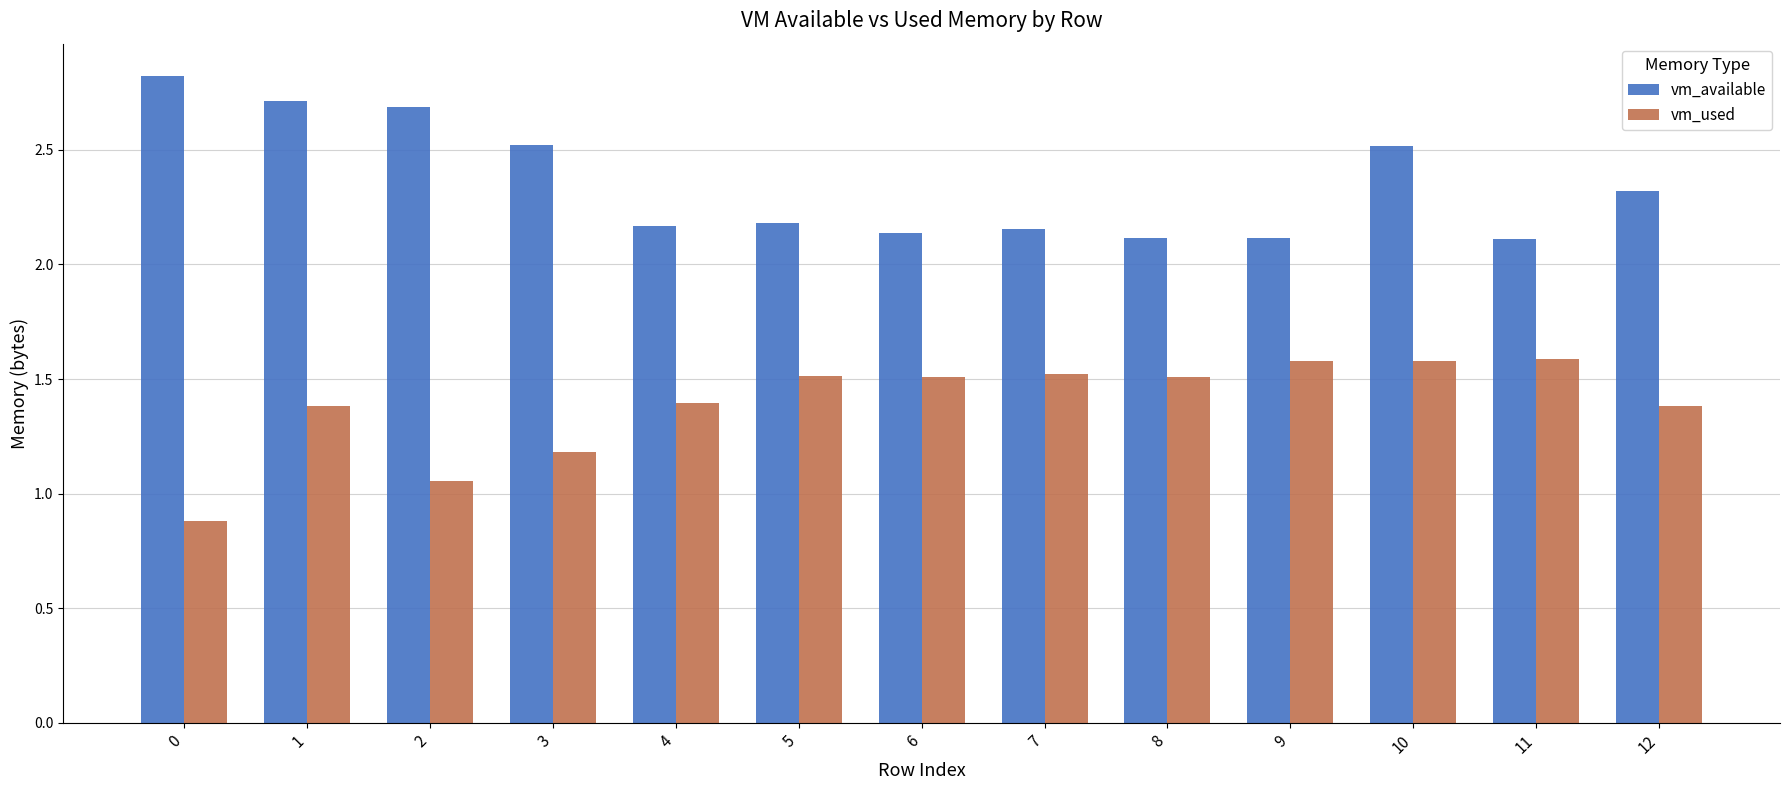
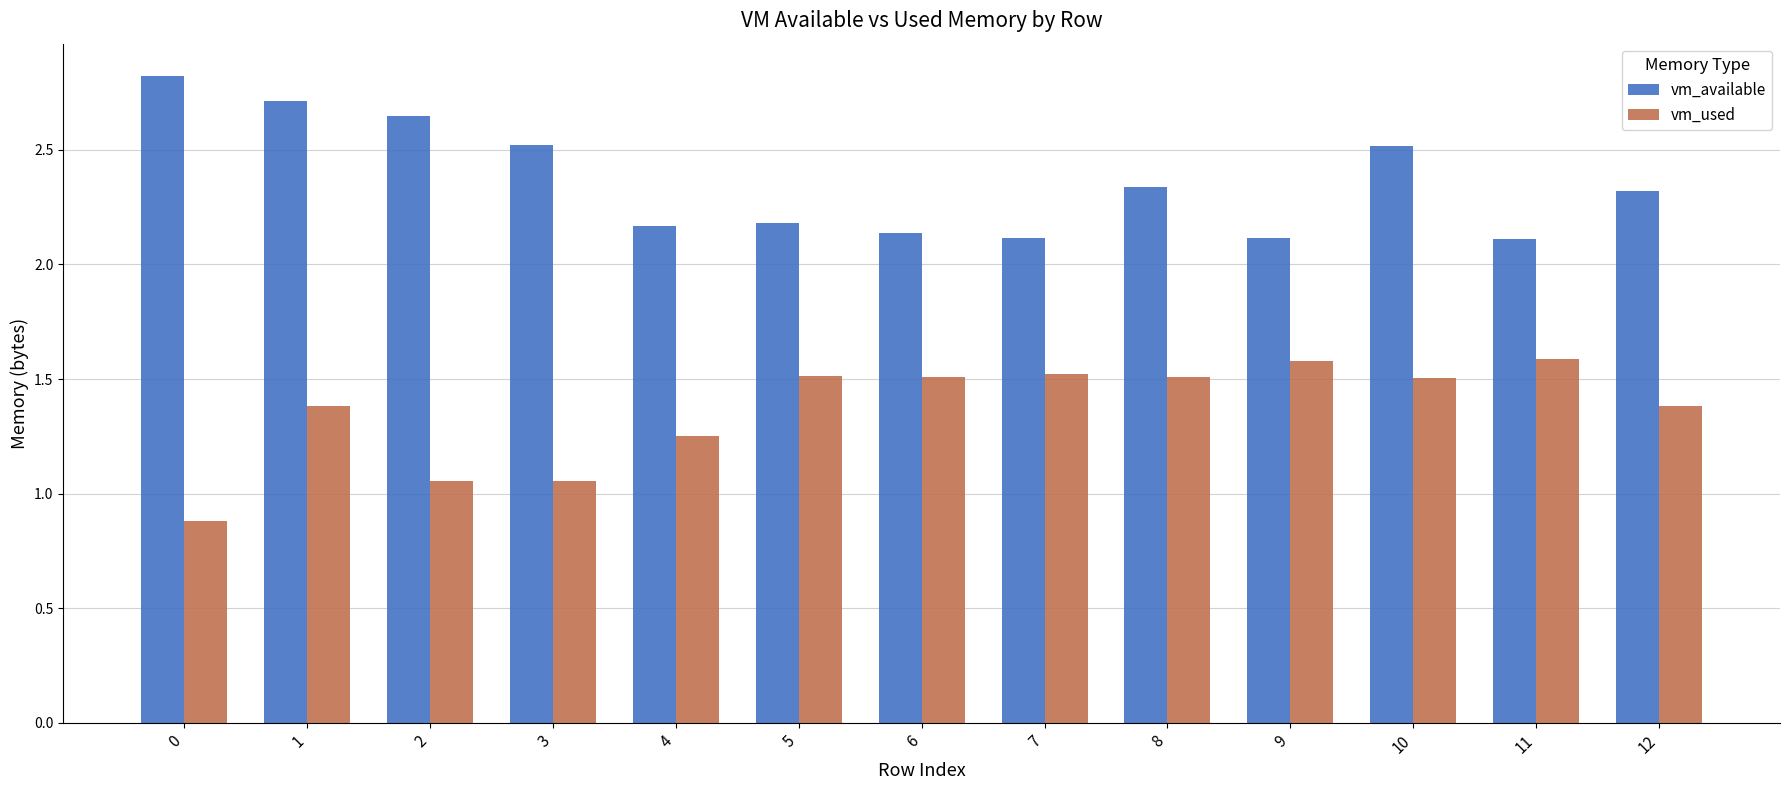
  {
    "vm_available": {
      "0": 2.82,
      "1": 2.71,
-     "2": 2.69,
+     "2": 2.65,
      "3": 2.52,
      "4": 2.17,
      "5": 2.18,
      "6": 2.14,
-     "7": 2.15,
-     "8": 2.12,
+     "7": 2.12,
+     "8": 2.34,
      "9": 2.12,
      "10": 2.52,
      "11": 2.11,
      "12": 2.32
    },
    "vm_used": {
      "0": 0.88,
      "1": 1.38,
      "2": 1.06,
-     "3": 1.18,
-     "4": 1.39,
+     "3": 1.05,
+     "4": 1.25,
      "5": 1.51,
      "6": 1.51,
      "7": 1.52,
      "8": 1.51,
      "9": 1.58,
-     "10": 1.58,
+     "10": 1.50,
      "11": 1.59,
      "12": 1.38
    }
  }
